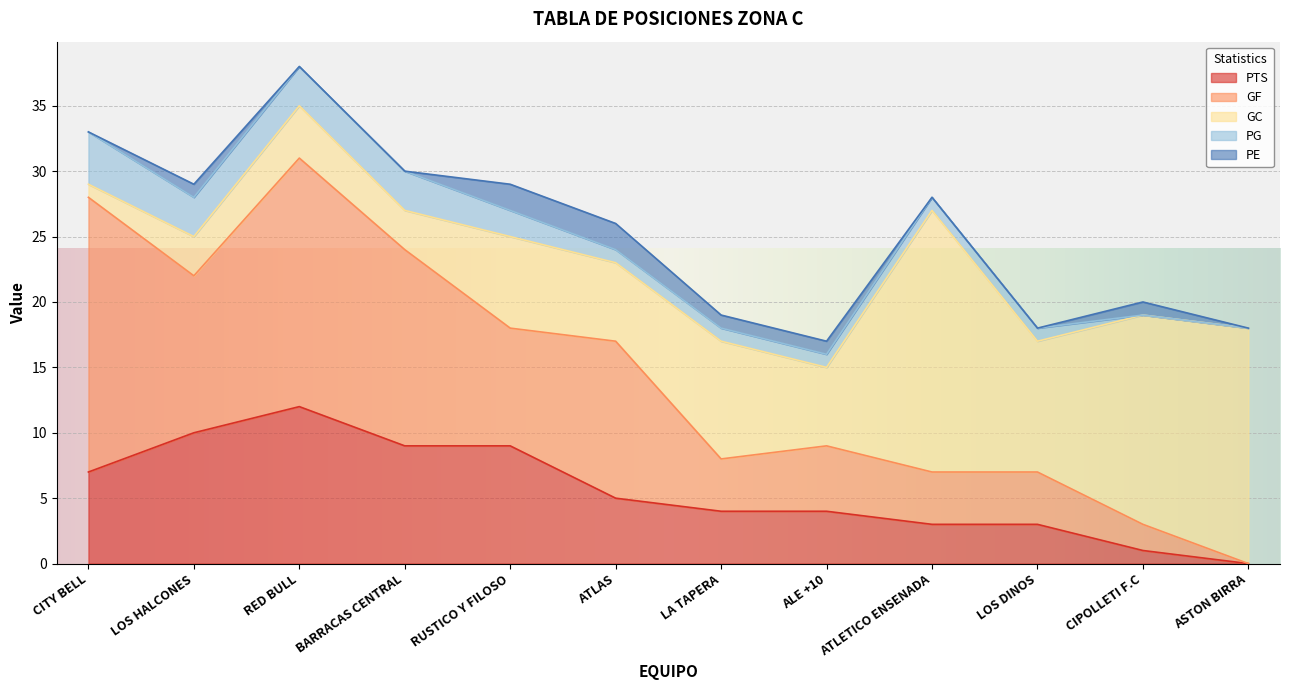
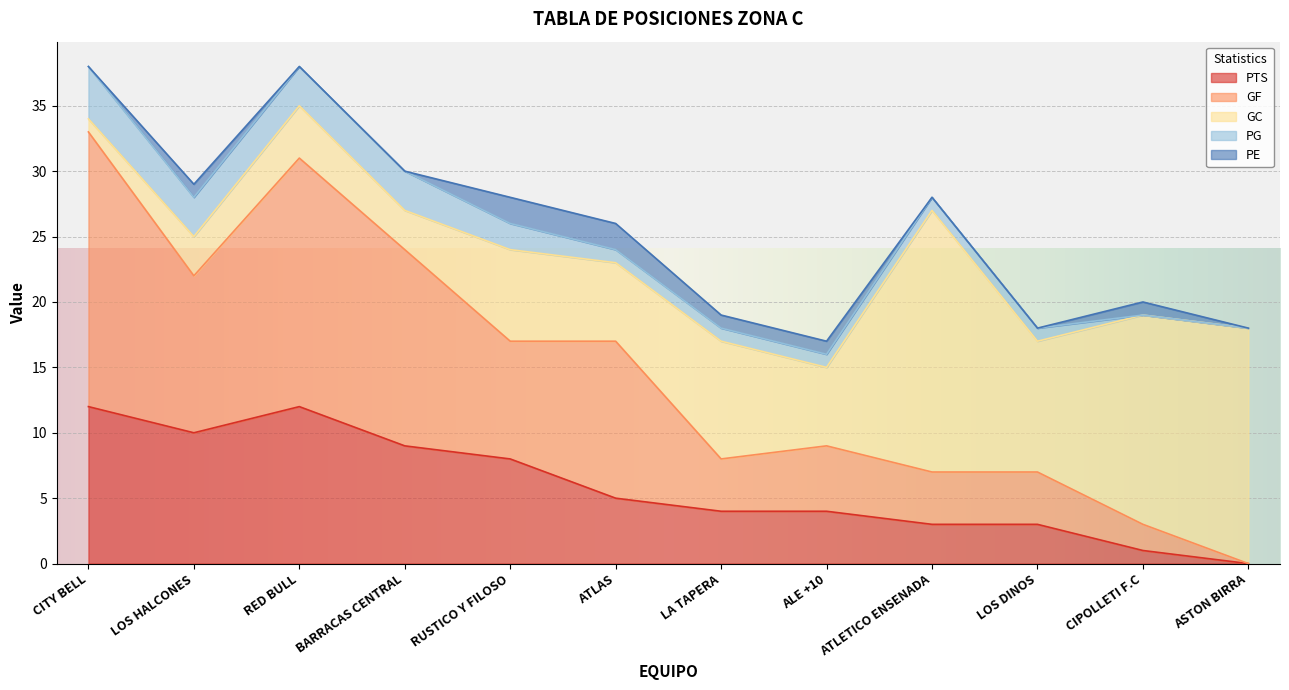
  {
    "PTS": {
-     "CITY BELL": 7,
+     "CITY BELL": 12,
      "LOS HALCONES": 10,
      "RED BULL": 12,
      "BARRACAS CENTRAL": 9,
-     "RUSTICO Y FILOSO": 9,
+     "RUSTICO Y FILOSO": 8,
      "ATLAS": 5,
      "LA TAPERA": 4,
      "ALE +10": 4,
      "ATLETICO ENSENADA": 3,
      "LOS DINOS": 3,
      "CIPOLLETI F.C": 1
    },
    "GF": {
      "CITY BELL": 21,
      "LOS HALCONES": 12,
      "RED BULL": 19,
      "BARRACAS CENTRAL": 15,
      "RUSTICO Y FILOSO": 9,
      "ATLAS": 12,
      "LA TAPERA": 4,
      "ALE +10": 5,
      "ATLETICO ENSENADA": 4,
      "LOS DINOS": 4,
      "CIPOLLETI F.C": 2
    },
    "GC": {
      "CITY BELL": 1,
      "LOS HALCONES": 3,
      "RED BULL": 4,
      "BARRACAS CENTRAL": 3,
      "RUSTICO Y FILOSO": 7,
      "ATLAS": 6,
      "LA TAPERA": 9,
      "ALE +10": 6,
      "ATLETICO ENSENADA": 20,
      "LOS DINOS": 10
    },
    "PG": {
      "LOS HALCONES": 3,
      "RUSTICO Y FILOSO": 2,
      "ATLAS": 1,
      "LA TAPERA": 1,
      "ALE +10": 1
    },
    "PE": {
      "LOS HALCONES": 1,
      "RUSTICO Y FILOSO": 2,
      "ATLAS": 2,
      "LA TAPERA": 1,
      "ALE +10": 1,
      "CIPOLLETI F.C": 1
    }
  }
